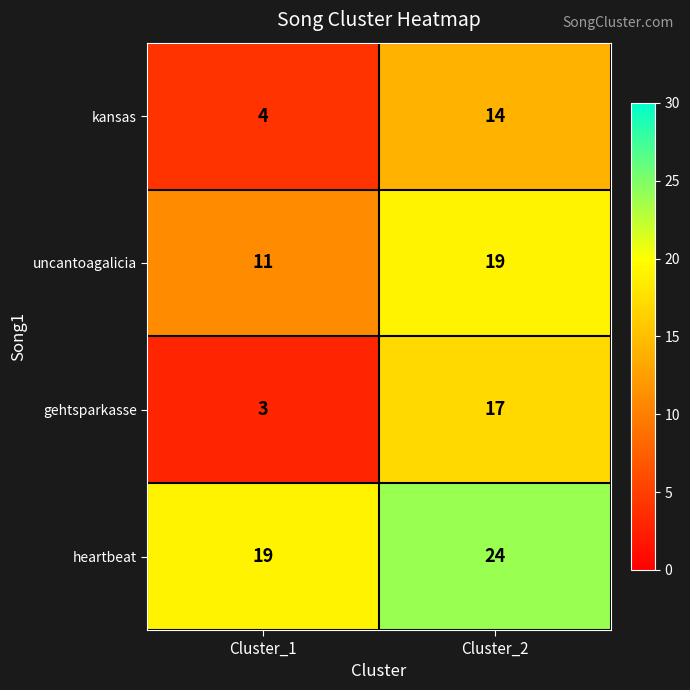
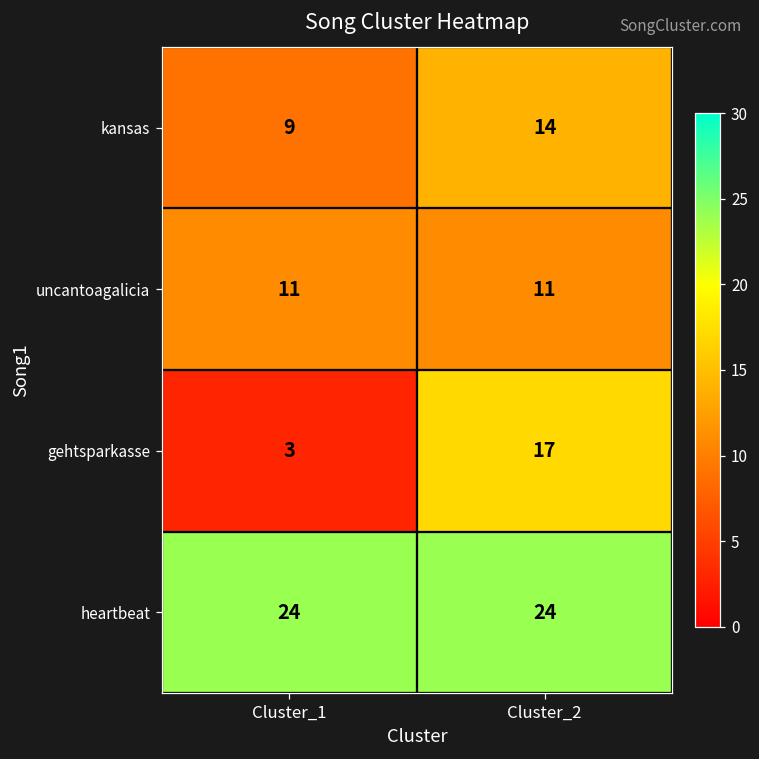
  {
    "kansas": {
-     "Cluster_1": 4,
+     "Cluster_1": 9,
      "Cluster_2": 14
    },
    "uncantoagalicia": {
      "Cluster_1": 11,
-     "Cluster_2": 19
+     "Cluster_2": 11
    },
    "gehtsparkasse": {
      "Cluster_1": 3,
      "Cluster_2": 17
    },
    "heartbeat": {
-     "Cluster_1": 19,
+     "Cluster_1": 24,
      "Cluster_2": 24
    }
  }
